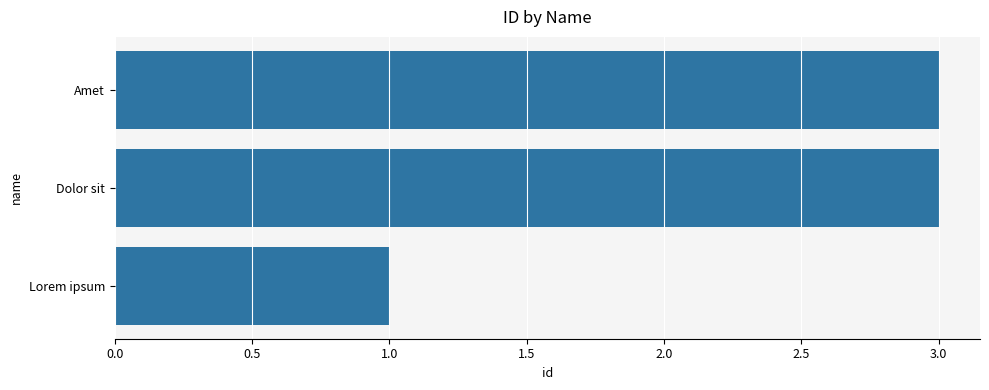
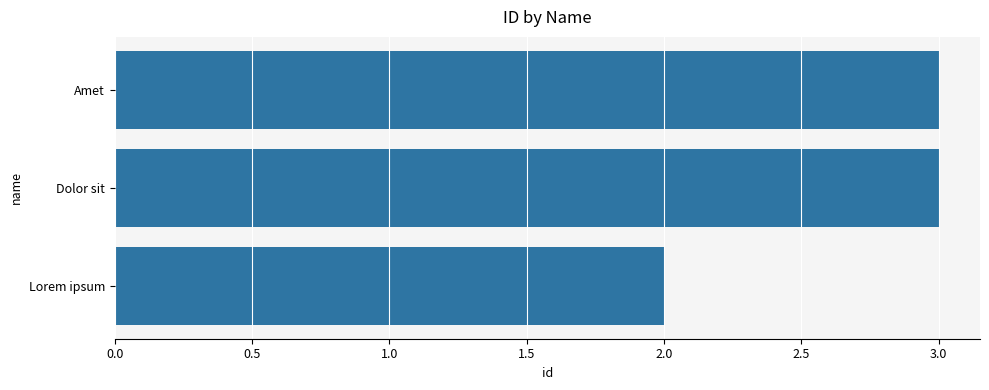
  {
    "Amet": 3,
    "Dolor sit": 3,
-   "Lorem ipsum": 1
+   "Lorem ipsum": 2
  }
